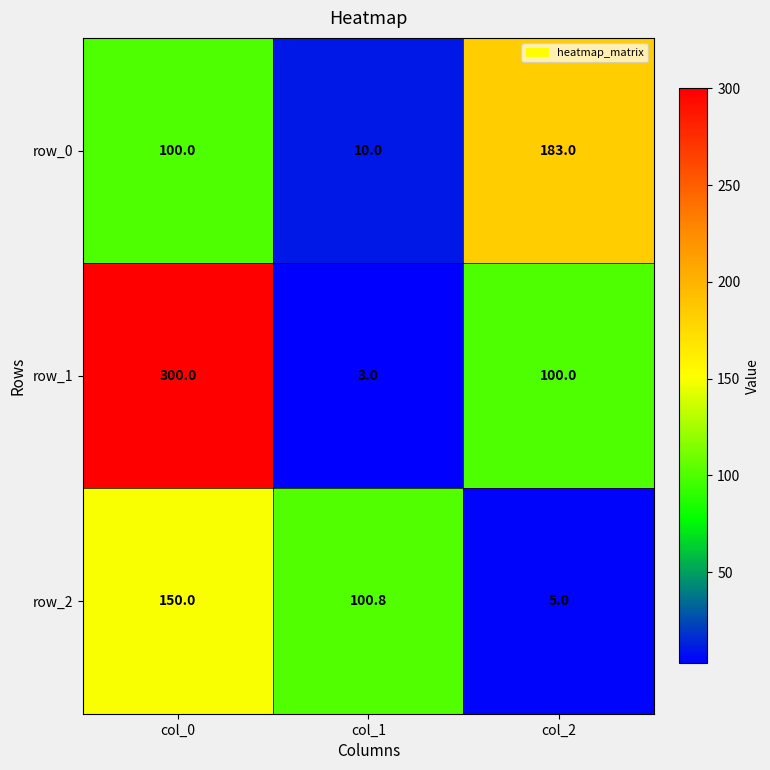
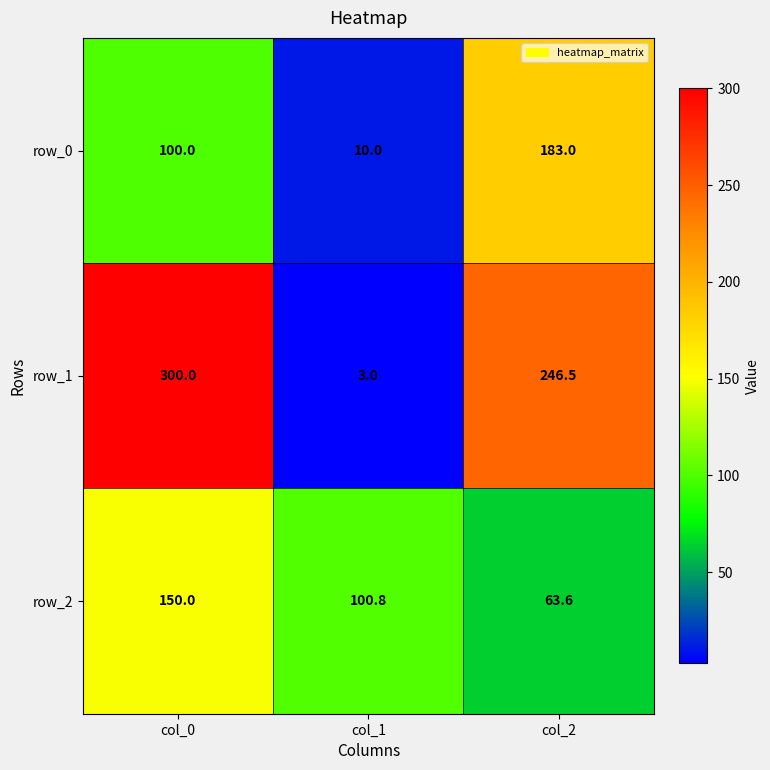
  {
    "row_0": {
      "col_0": 100.0,
      "col_1": 10.0,
      "col_2": 183.0
    },
    "row_1": {
      "col_0": 300.0,
      "col_1": 3.0,
-     "col_2": 100.0
+     "col_2": 246.5
    },
    "row_2": {
      "col_0": 150.0,
      "col_1": 100.8,
-     "col_2": 5.0
+     "col_2": 63.6
    }
  }
